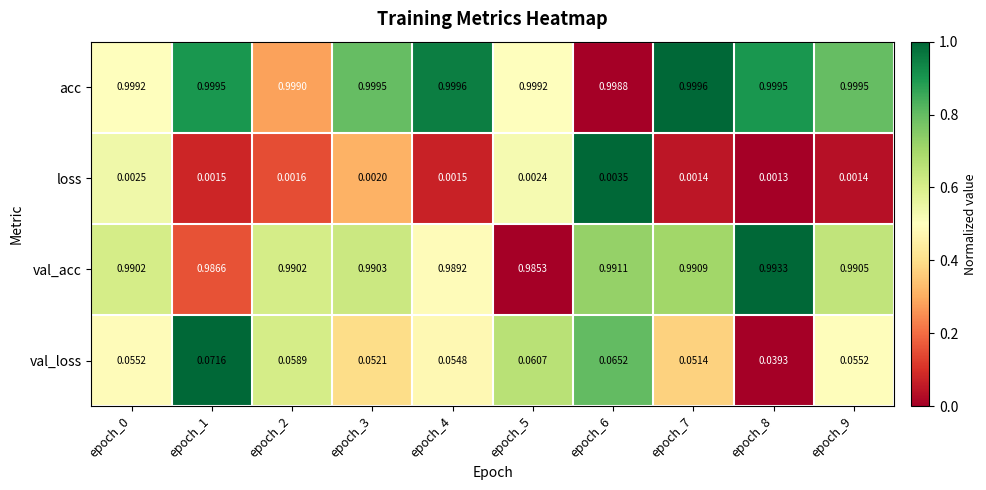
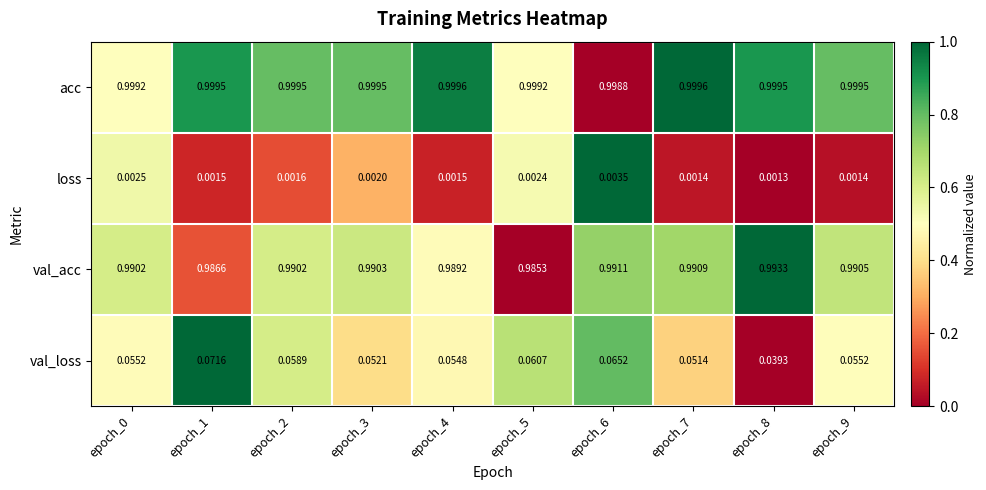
  {
    "acc": {
      "epoch_0": 0.9992,
      "epoch_1": 0.9995,
-     "epoch_2": 0.9990,
+     "epoch_2": 0.9995,
      "epoch_3": 0.9995,
      "epoch_4": 0.9996,
      "epoch_5": 0.9992,
      "epoch_6": 0.9988,
      "epoch_7": 0.9996,
      "epoch_8": 0.9995,
      "epoch_9": 0.9995
    },
    "loss": {
      "epoch_0": 0.0025,
      "epoch_1": 0.0015,
      "epoch_2": 0.0016,
      "epoch_3": 0.0020,
      "epoch_4": 0.0015,
      "epoch_5": 0.0024,
      "epoch_6": 0.0035,
      "epoch_7": 0.0014,
      "epoch_8": 0.0013,
      "epoch_9": 0.0014
    },
    "val_acc": {
      "epoch_0": 0.9902,
      "epoch_1": 0.9866,
      "epoch_2": 0.9902,
      "epoch_3": 0.9903,
      "epoch_4": 0.9892,
      "epoch_5": 0.9853,
      "epoch_6": 0.9911,
      "epoch_7": 0.9909,
      "epoch_8": 0.9933,
      "epoch_9": 0.9905
    },
    "val_loss": {
      "epoch_0": 0.0552,
      "epoch_1": 0.0716,
      "epoch_2": 0.0589,
      "epoch_3": 0.0521,
      "epoch_4": 0.0548,
      "epoch_5": 0.0607,
      "epoch_6": 0.0652,
      "epoch_7": 0.0514,
      "epoch_8": 0.0393,
      "epoch_9": 0.0552
    }
  }
